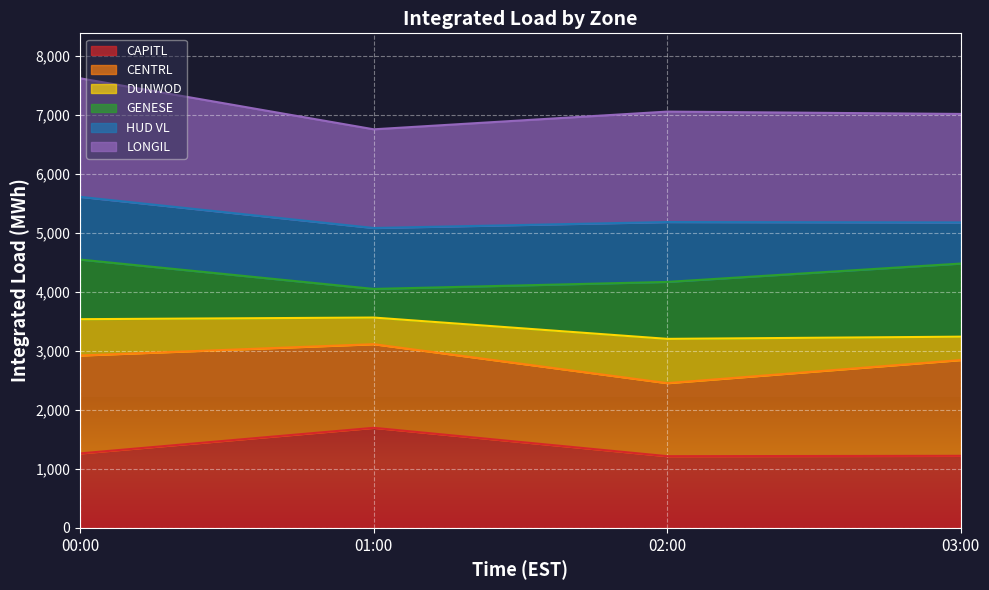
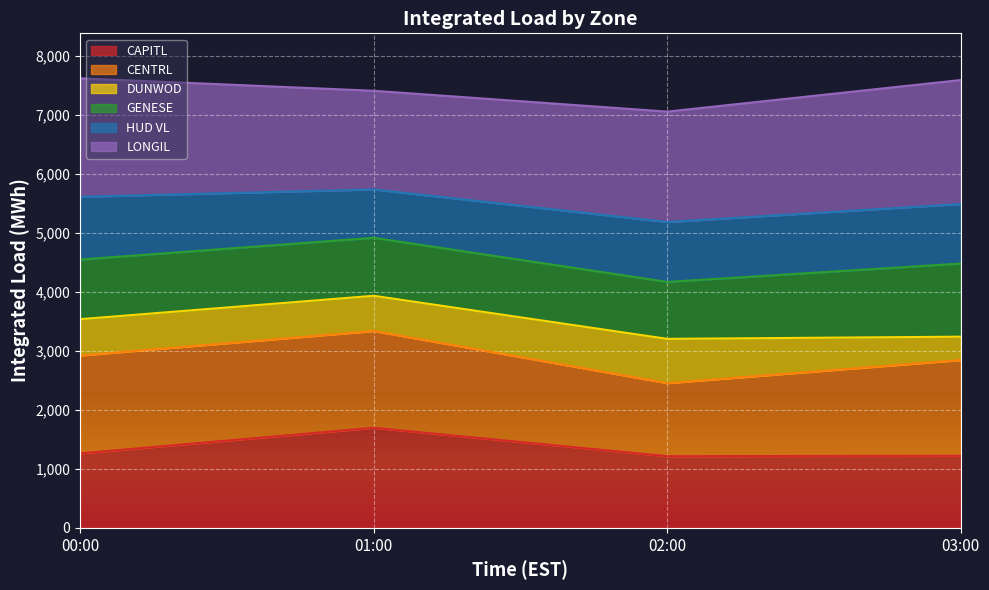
  {
    "CAPITL": {
      "00:00": "1,300",
      "01:00": "1,700",
      "02:00": "1,200",
      "03:00": "1,200"
    },
    "CENTRL": {
      "00:00": "1,700",
-     "01:00": "1,400",
+     "01:00": "1,600",
      "02:00": "1,200",
      "03:00": "1,600"
    },
    "DUNWOD": {
      "00:00": "600",
-     "01:00": "500",
+     "01:00": "600",
      "02:00": "800",
      "03:00": "400"
    },
    "GENESE": {
      "00:00": "1,000",
-     "01:00": "500",
+     "01:00": "1,000",
      "02:00": "1,000",
      "03:00": "1,200"
    },
    "HUD VL": {
      "00:00": "1,100",
-     "01:00": "1,000",
+     "01:00": "800",
      "02:00": "1,000",
-     "03:00": "700"
+     "03:00": "1,000"
    },
    "LONGIL": {
      "00:00": "2,000",
      "01:00": "1,700",
      "02:00": "1,900",
-     "03:00": "1,800"
+     "03:00": "2,100"
    }
  }
